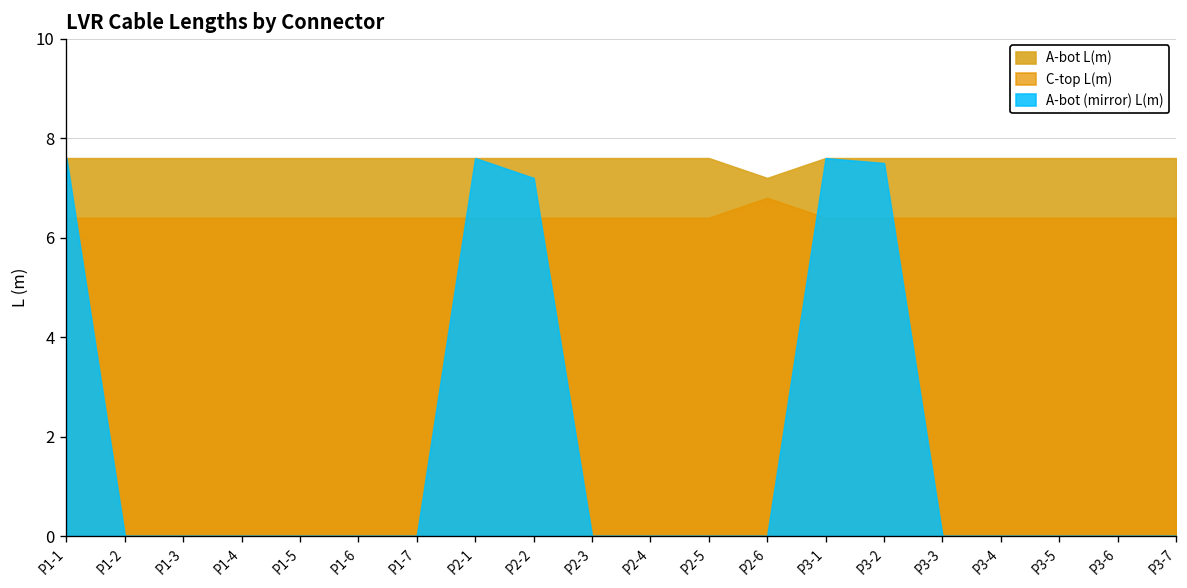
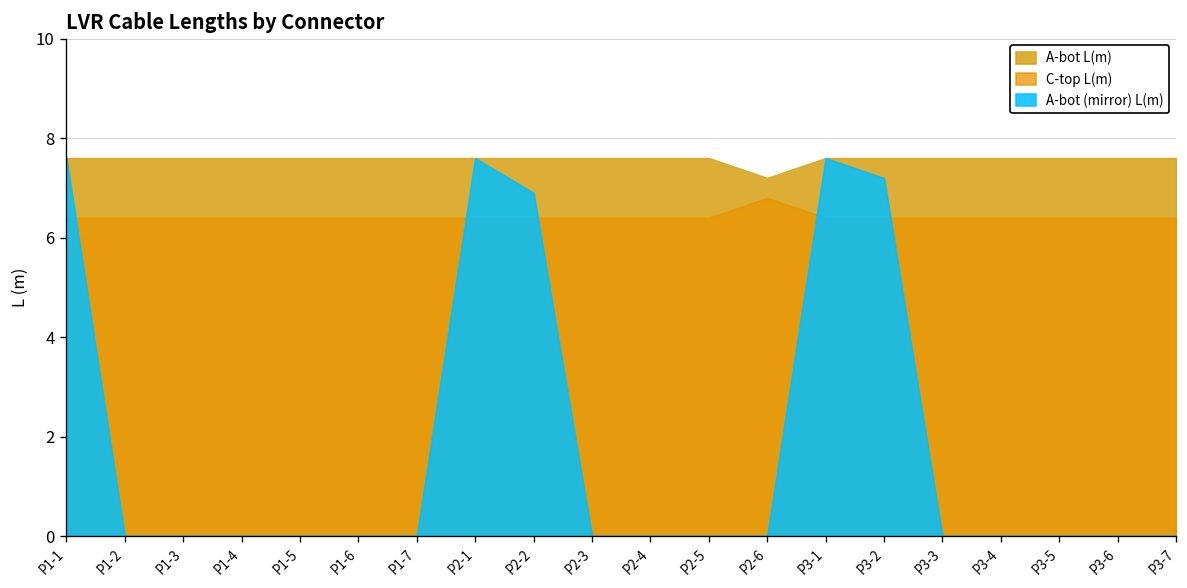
  {
    "A-bot (mirror) L(m)": {
      "P1-2": 0.0,
      "P1-3": 0.0,
      "P1-4": 0.0,
      "P1-5": 0.0,
      "P1-6": 0.0,
      "P1-7": 0.0,
-     "P2-2": 7.2,
+     "P2-2": 6.9,
      "P2-3": 0.0,
      "P2-4": 0.0,
      "P2-5": 0.0,
      "P2-6": 0.0,
-     "P3-2": 7.5,
+     "P3-2": 7.2,
      "P3-3": 0.0,
      "P3-4": 0.0,
      "P3-5": 0.0,
      "P3-6": 0.0,
      "P3-7": 0.0
    }
  }
